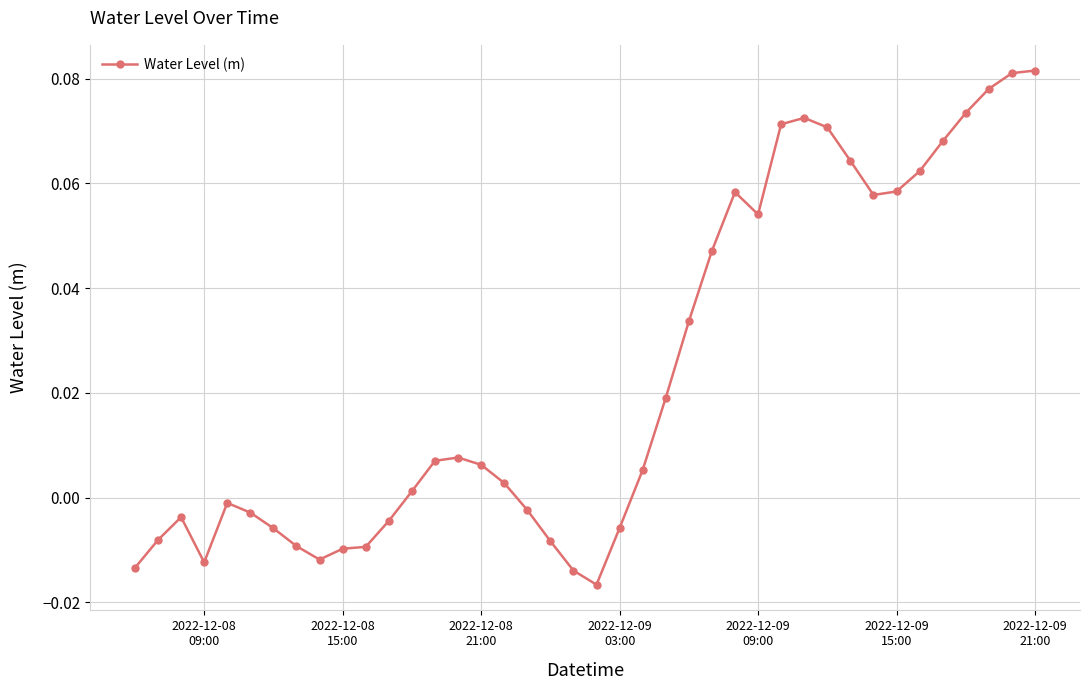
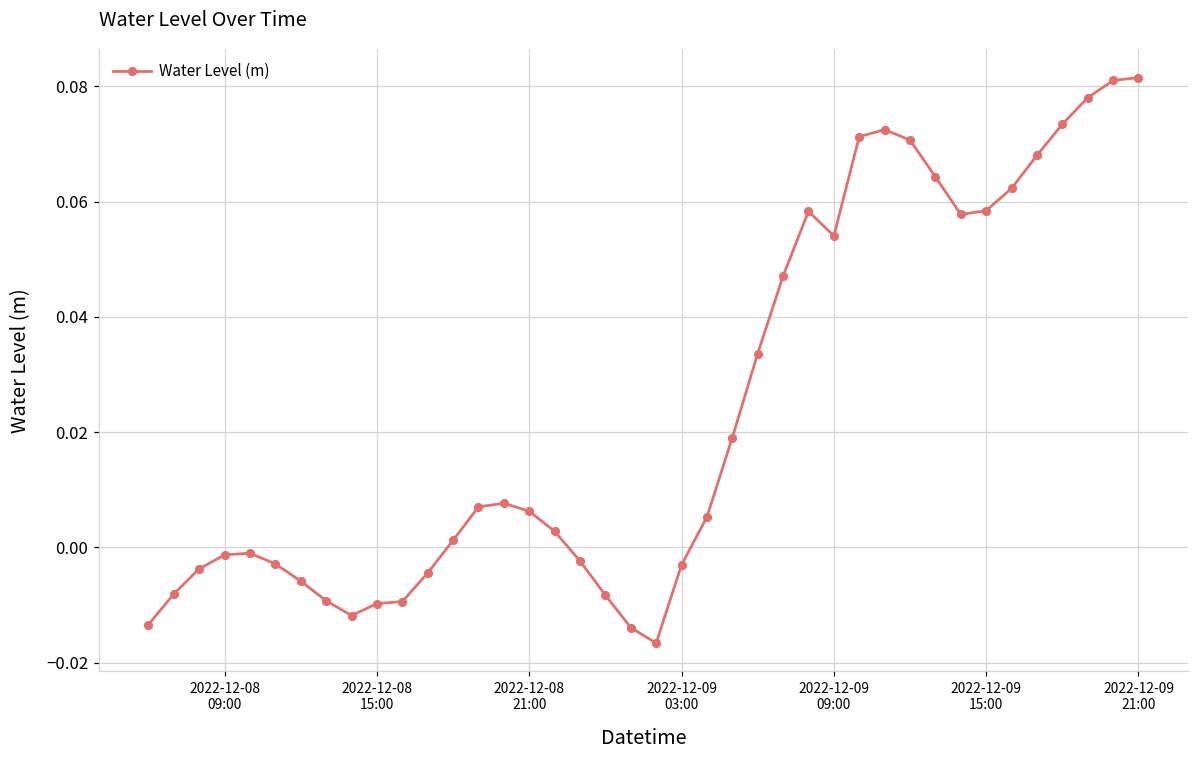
  {
-   "2022-12-08 09:00": -0.012,
+   "2022-12-08 09:00": -0.001,
    "2022-12-08 15:00": -0.010,
    "2022-12-08 21:00": 0.006,
-   "2022-12-09 03:00": -0.006,
+   "2022-12-09 03:00": -0.003,
    "2022-12-09 09:00": 0.054,
    "2022-12-09 15:00": 0.058,
    "2022-12-09 21:00": 0.082
  }
